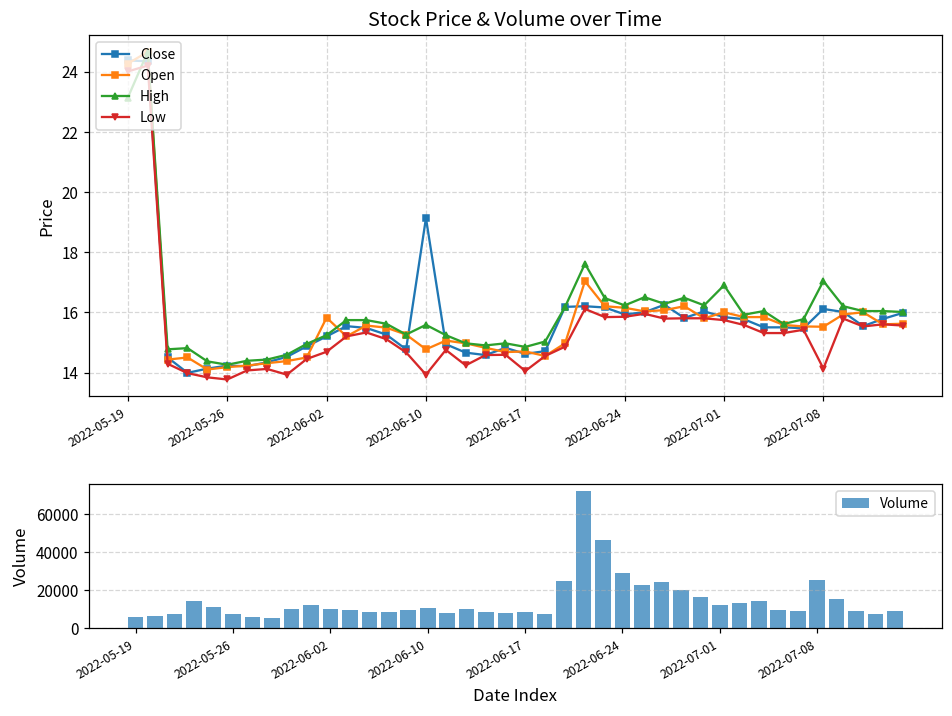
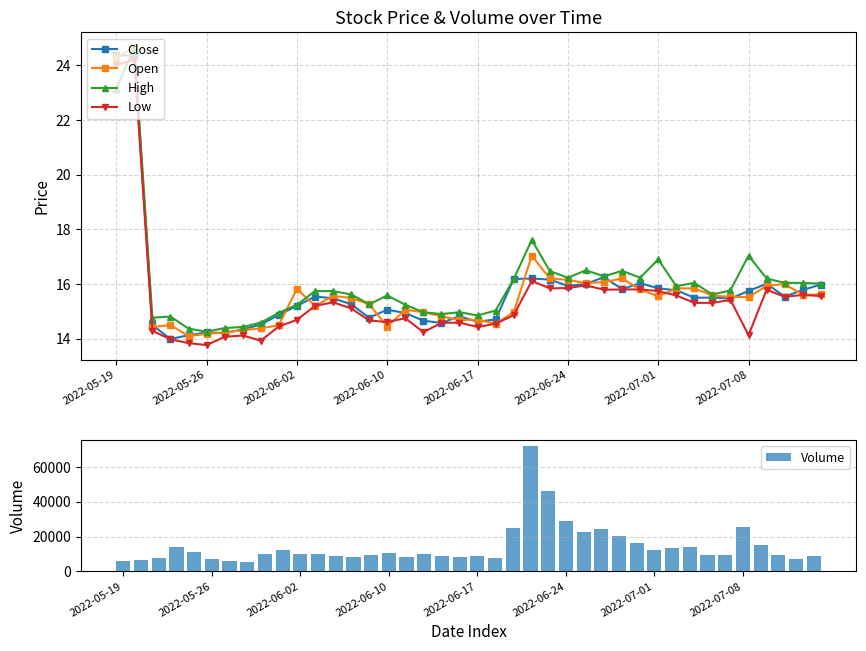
  {
    "Stock Price & Volume over Time": {
      "Close": {
-       "2022-06-10": 19.1,
+       "2022-06-10": 15.1,
        "2022-07-01": 15.8,
-       "2022-07-08": 16.1
+       "2022-07-08": 15.7
      },
      "Open": {
        "2022-06-02": 15.8,
-       "2022-06-10": 14.8,
-       "2022-07-01": 16.0,
+       "2022-06-10": 14.4,
+       "2022-07-01": 15.5,
        "2022-07-08": 15.5
      },
      "High": {
        "2022-06-10": 15.6,
        "2022-06-17": 14.9,
        "2022-07-01": 16.9,
        "2022-07-08": 17.0
      },
      "Low": {
        "2022-05-26": 13.8,
        "2022-06-02": 14.7,
-       "2022-06-10": 13.9,
-       "2022-06-17": 14.1,
+       "2022-06-10": 14.6,
+       "2022-06-17": 14.4,
        "2022-07-01": 15.7,
        "2022-07-08": 14.1
      }
    }
  }
